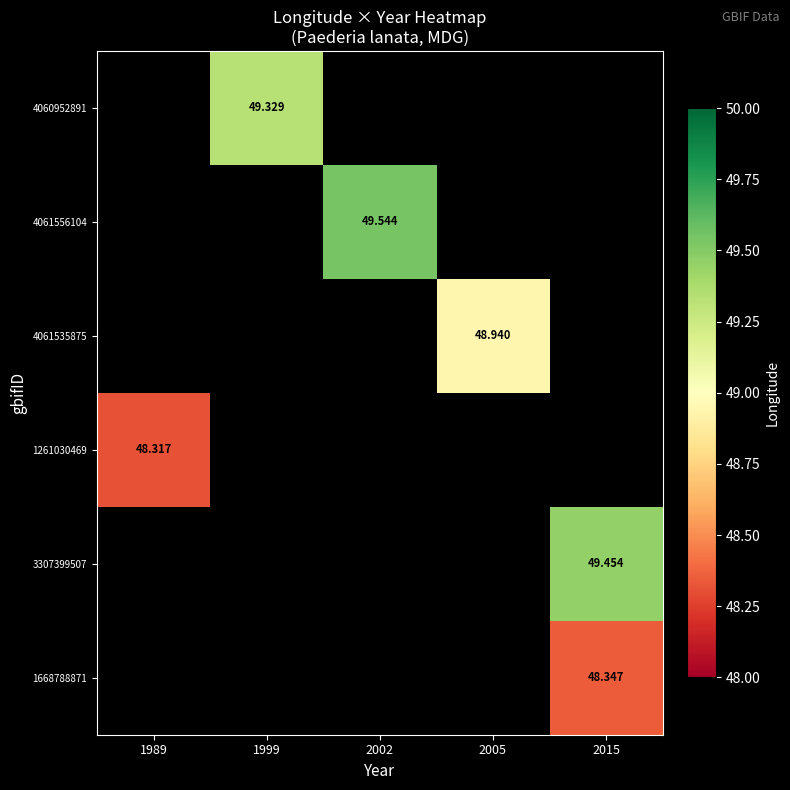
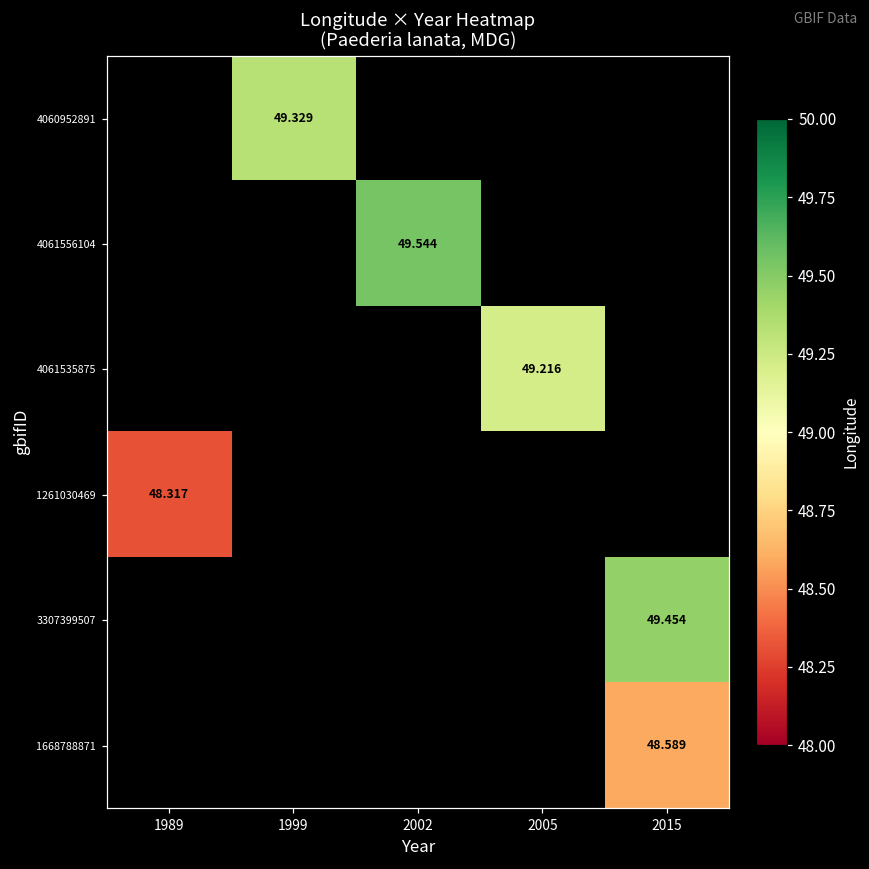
  {
    "4060952891": {
      "1999": 49.329
    },
    "4061556104": {
      "2002": 49.544
    },
    "4061535875": {
-     "2005": 48.940
+     "2005": 49.216
    },
    "1261030469": {
      "1989": 48.317
    },
    "3307399507": {
      "2015": 49.454
    },
    "1668788871": {
-     "2015": 48.347
+     "2015": 48.589
    }
  }
